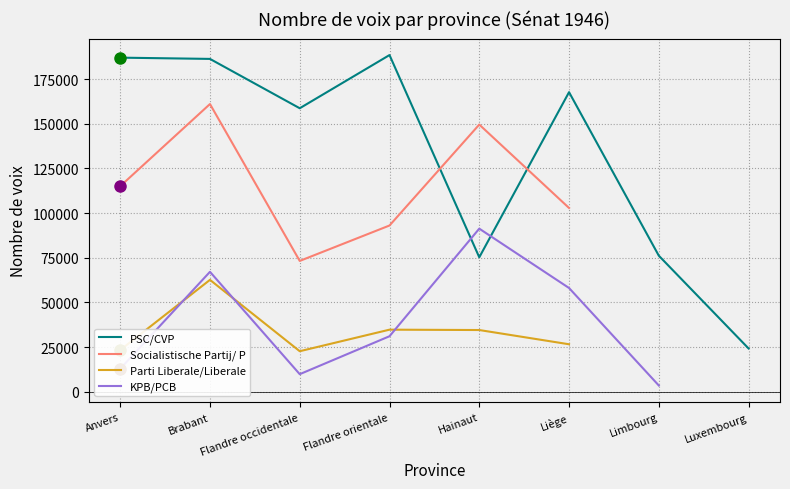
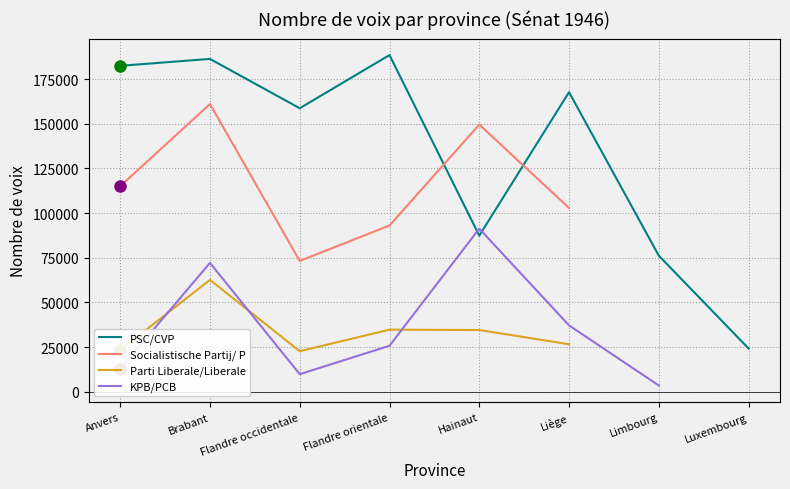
  {
    "PSC/CVP": {
-     "Anvers": 187000,
+     "Anvers": 182000,
      "Brabant": 186000,
      "Flandre occidentale": 159000,
      "Flandre orientale": 188000,
-     "Hainaut": 75000,
+     "Hainaut": 87000,
      "Liège": 168000,
      "Limbourg": 76000,
      "Luxembourg": 24000
    },
    "Socialistische Partij/ P": {
      "Brabant": 161000,
      "Flandre occidentale": 73000,
      "Flandre orientale": 93000,
      "Hainaut": 150000,
      "Liège": 103000
    },
    "Parti Liberale/Liberale": {
      "Brabant": 63000,
      "Flandre occidentale": 23000,
      "Flandre orientale": 35000,
      "Hainaut": 35000,
      "Liège": 27000
    },
    "KPB/PCB": {
-     "Brabant": 67000,
+     "Brabant": 72000,
      "Flandre occidentale": 10000,
-     "Flandre orientale": 31000,
+     "Flandre orientale": 26000,
      "Hainaut": 91000,
-     "Liège": 58000,
+     "Liège": 37000,
      "Limbourg": 3000
    }
  }
